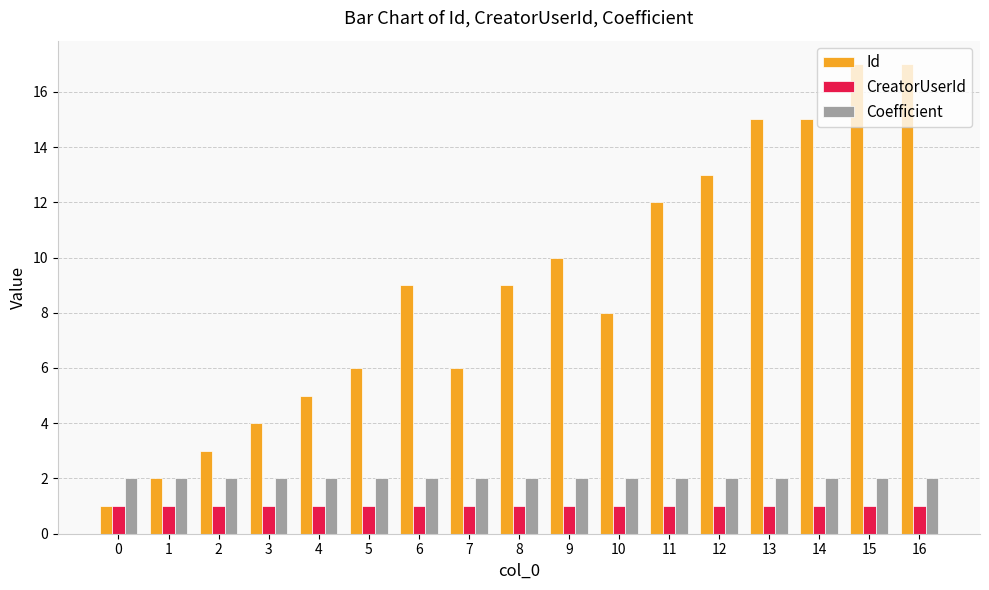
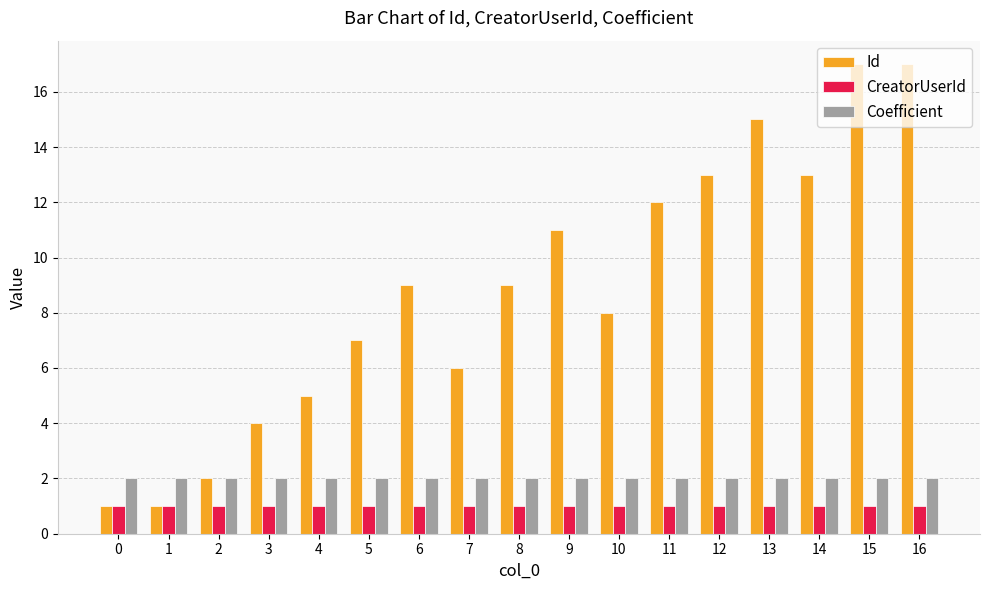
  {
    "Id": {
      "0": 1,
-     "1": 2,
-     "2": 3,
+     "1": 1,
+     "2": 2,
      "3": 4,
      "4": 5,
-     "5": 6,
+     "5": 7,
      "6": 9,
      "7": 6,
      "8": 9,
-     "9": 10,
+     "9": 11,
      "10": 8,
      "11": 12,
      "12": 13,
      "13": 15,
-     "14": 15
+     "14": 13
    },
    "CreatorUserId": {
      "0": 1,
      "1": 1,
      "2": 1,
      "3": 1,
      "4": 1,
      "5": 1,
      "6": 1,
      "7": 1,
      "8": 1,
      "9": 1,
      "10": 1,
      "11": 1,
      "12": 1,
      "13": 1,
      "14": 1,
      "15": 1,
      "16": 1
    },
    "Coefficient": {
      "0": 2,
      "1": 2,
      "2": 2,
      "3": 2,
      "4": 2,
      "5": 2,
      "6": 2,
      "7": 2,
      "8": 2,
      "9": 2,
      "10": 2,
      "11": 2,
      "12": 2,
      "13": 2,
      "14": 2,
      "15": 2,
      "16": 2
    }
  }
